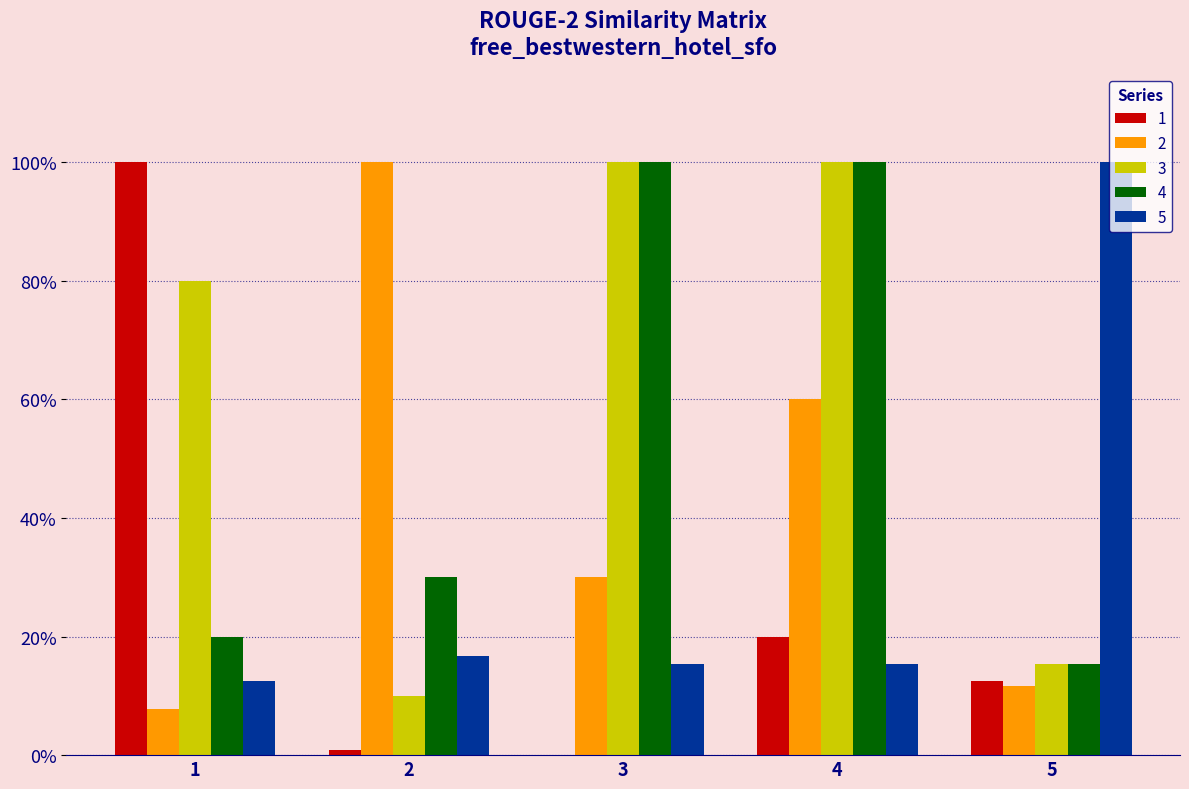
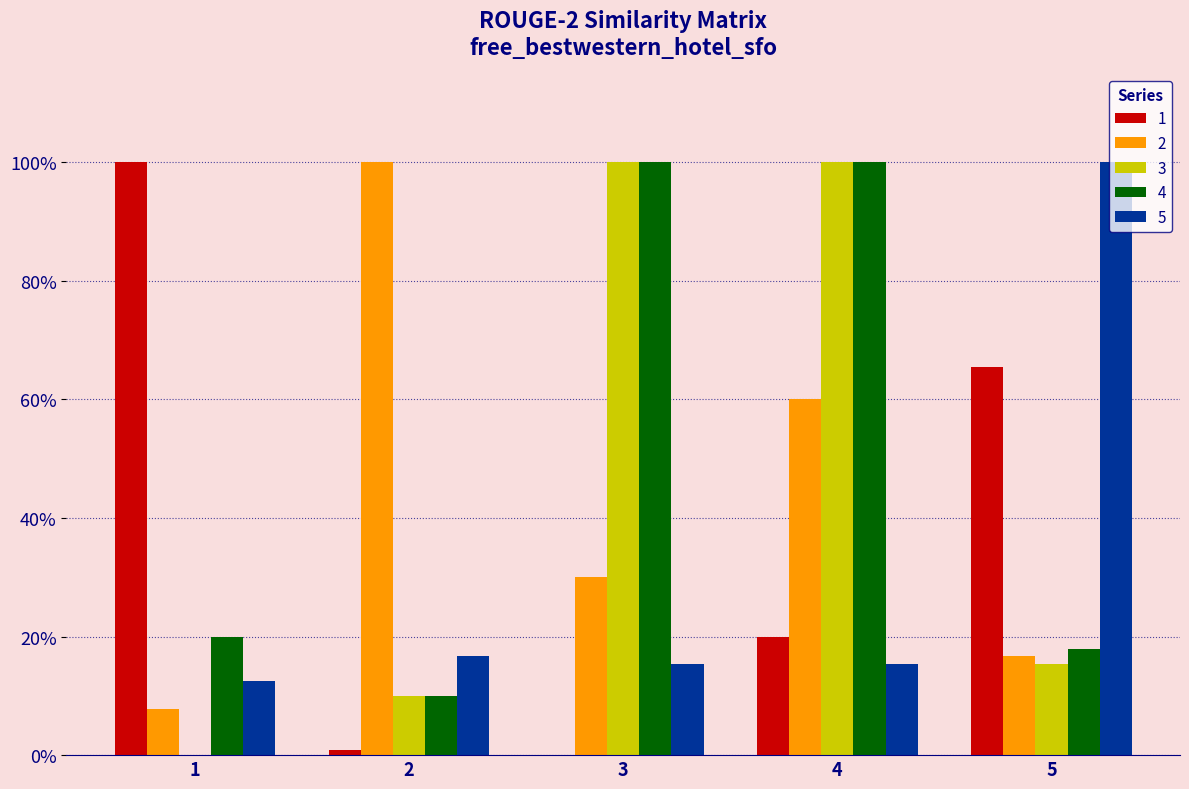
  {
    "1": {
      "1": "100%",
      "2": "1%",
      "3": "0%",
      "4": "20%",
-     "5": "13%"
+     "5": "66%"
    },
    "2": {
      "1": "8%",
      "2": "100%",
      "3": "30%",
      "4": "60%",
-     "5": "12%"
+     "5": "17%"
    },
    "3": {
-     "1": "80%",
+     "1": "0%",
      "2": "10%",
      "3": "100%",
      "4": "100%",
      "5": "15%"
    },
    "4": {
      "1": "20%",
-     "2": "30%",
+     "2": "10%",
      "3": "100%",
      "4": "100%",
-     "5": "15%"
+     "5": "18%"
    },
    "5": {
      "1": "13%",
      "2": "17%",
      "3": "15%",
      "4": "15%"
    }
  }
